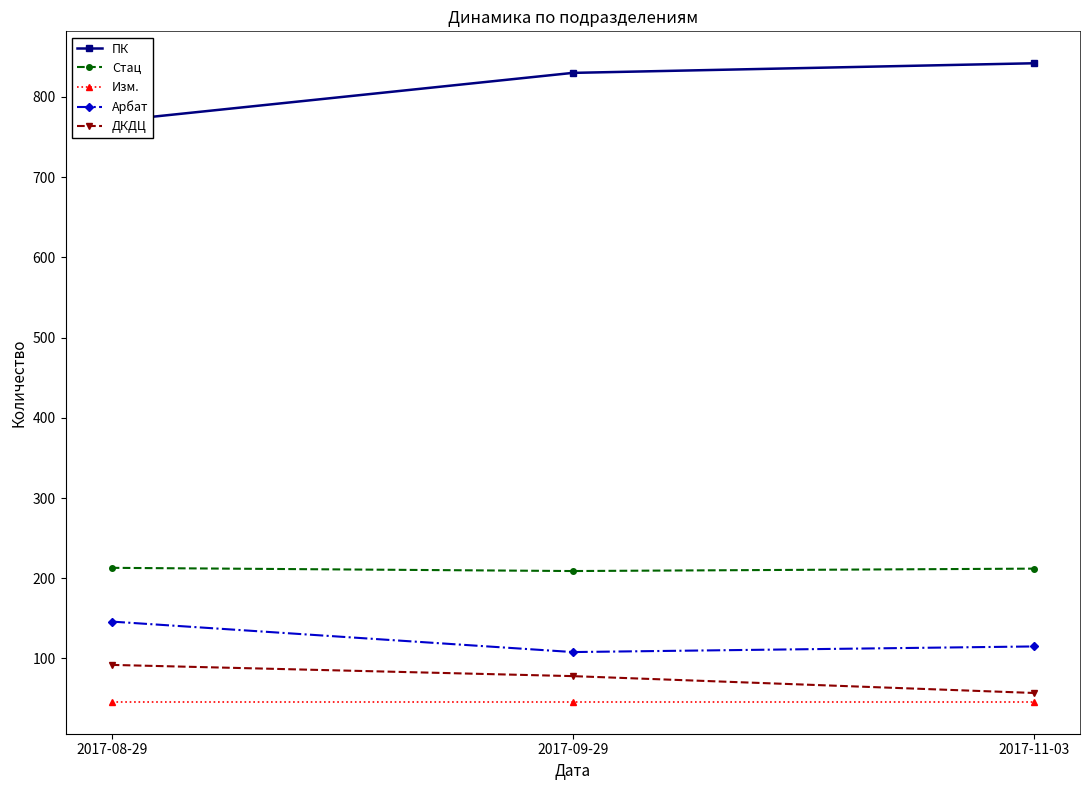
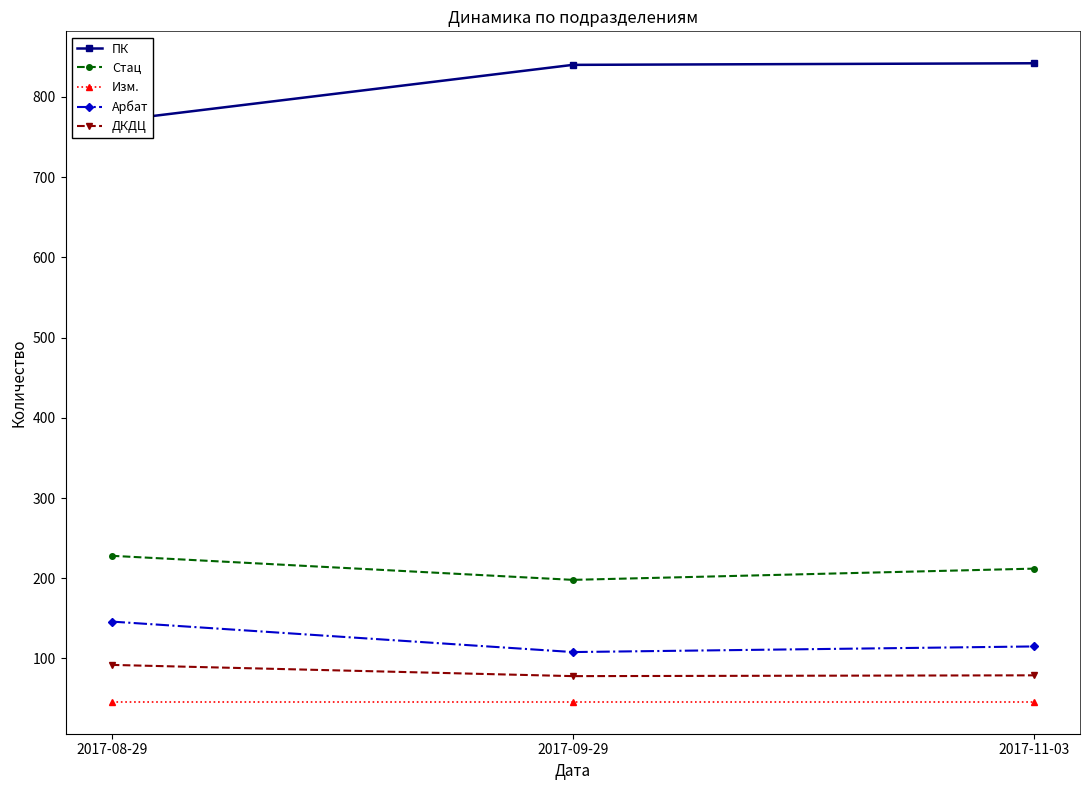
  {
    "ПК": {
-     "2017-09-29": 830,
+     "2017-09-29": 840,
      "2017-11-03": 840
    },
    "Стац": {
-     "2017-08-29": 210,
-     "2017-09-29": 210,
+     "2017-08-29": 230,
+     "2017-09-29": 200,
      "2017-11-03": 210
    },
    "Изм.": {
      "2017-08-29": 50,
      "2017-09-29": 50,
      "2017-11-03": 50
    },
    "Арбат": {
      "2017-08-29": 150,
      "2017-09-29": 110,
      "2017-11-03": 120
    },
    "ДКДЦ": {
      "2017-08-29": 90,
      "2017-09-29": 80,
-     "2017-11-03": 60
+     "2017-11-03": 80
    }
  }
